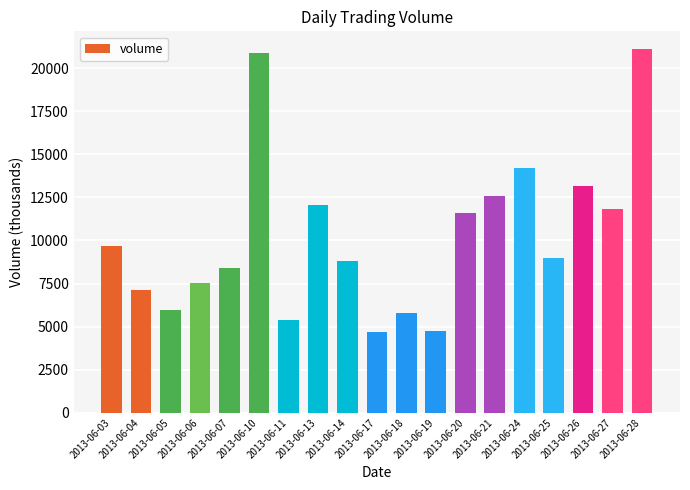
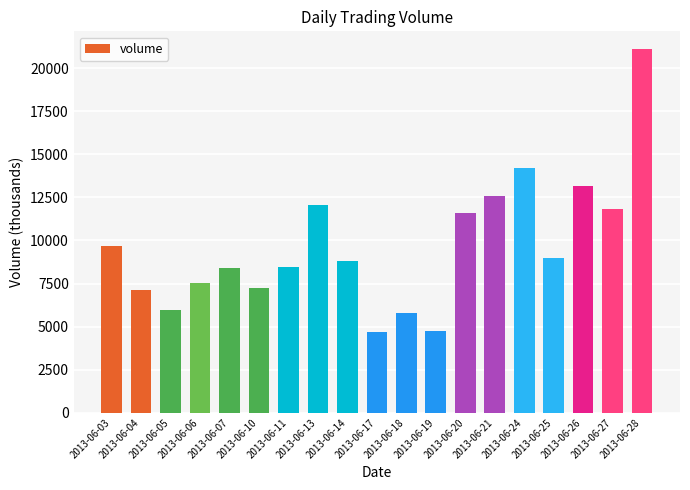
  {
    "2013-06-03": 9700,
    "2013-06-04": 7100,
    "2013-06-05": 6000,
    "2013-06-06": 7500,
    "2013-06-07": 8400,
-   "2013-06-10": 20900,
-   "2013-06-11": 5400,
+   "2013-06-10": 7300,
+   "2013-06-11": 8500,
    "2013-06-13": 12100,
    "2013-06-14": 8800,
    "2013-06-17": 4700,
    "2013-06-18": 5800,
    "2013-06-19": 4700,
    "2013-06-20": 11600,
    "2013-06-21": 12600,
    "2013-06-24": 14200,
    "2013-06-25": 9000,
    "2013-06-26": 13200,
    "2013-06-27": 11800,
    "2013-06-28": 21100
  }
